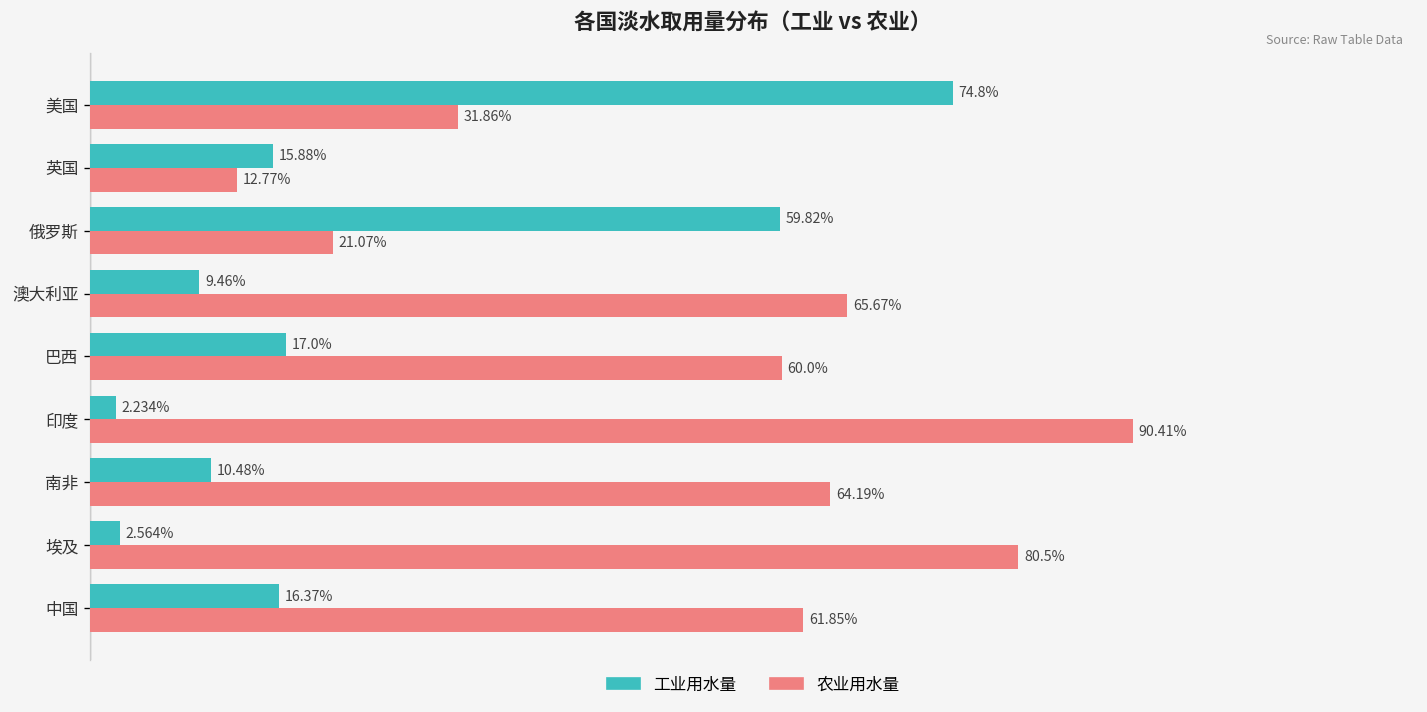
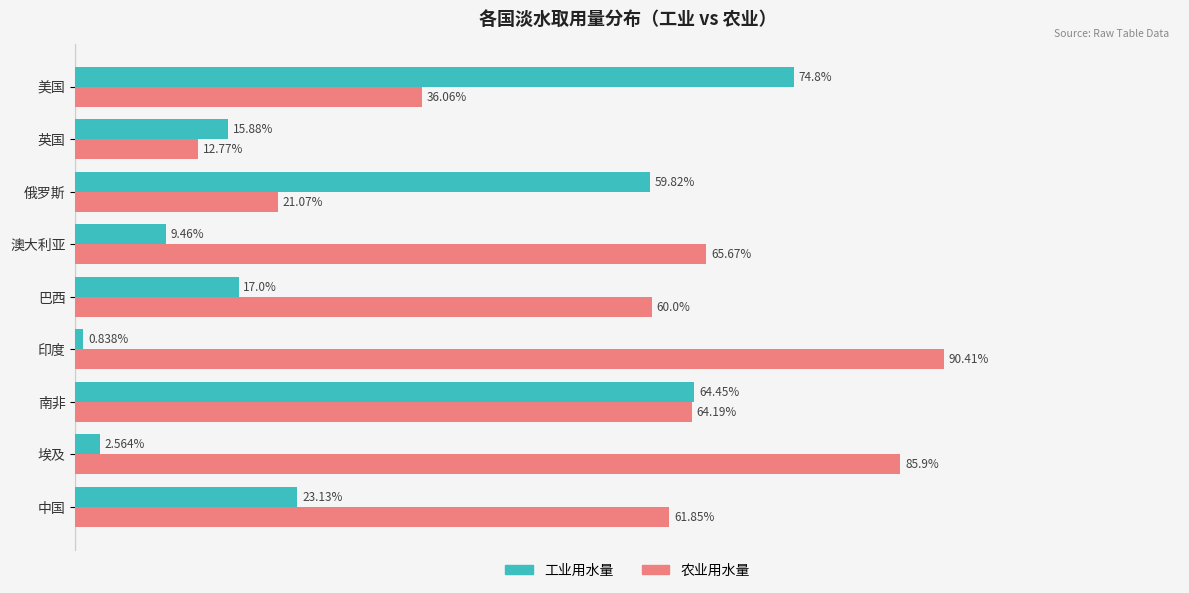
  {
    "工业用水量": {
      "美国": "74.8%",
      "英国": "15.88%",
      "俄罗斯": "59.82%",
      "澳大利亚": "9.46%",
      "巴西": "17.0%",
-     "印度": "2.234%",
-     "南非": "10.48%",
+     "印度": "0.838%",
+     "南非": "64.45%",
      "埃及": "2.564%",
-     "中国": "16.37%"
+     "中国": "23.13%"
    },
    "农业用水量": {
-     "美国": "31.86%",
+     "美国": "36.06%",
      "英国": "12.77%",
      "俄罗斯": "21.07%",
      "澳大利亚": "65.67%",
      "巴西": "60.0%",
      "印度": "90.41%",
      "南非": "64.19%",
-     "埃及": "80.5%",
+     "埃及": "85.9%",
      "中国": "61.85%"
    }
  }
